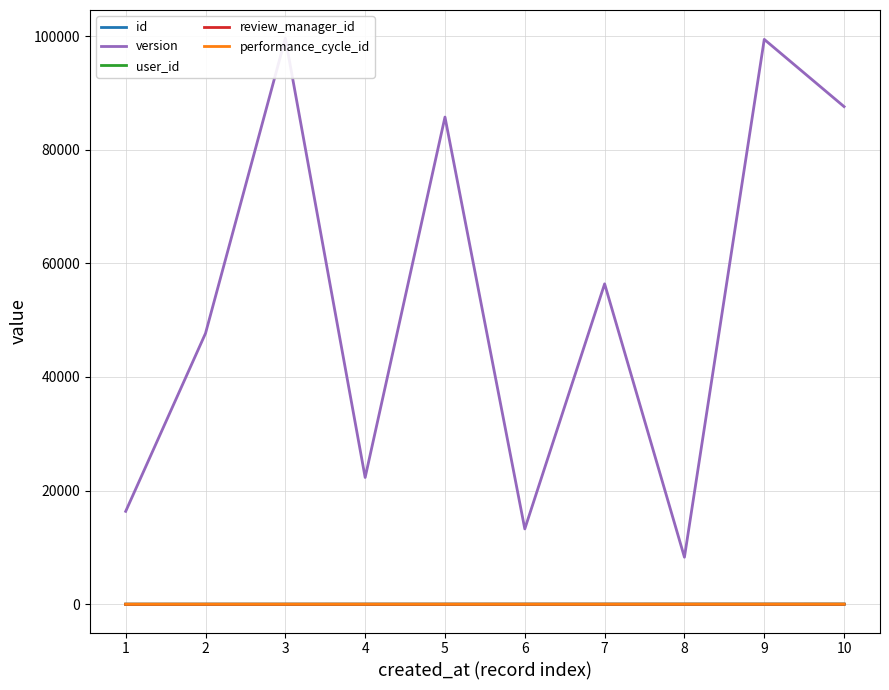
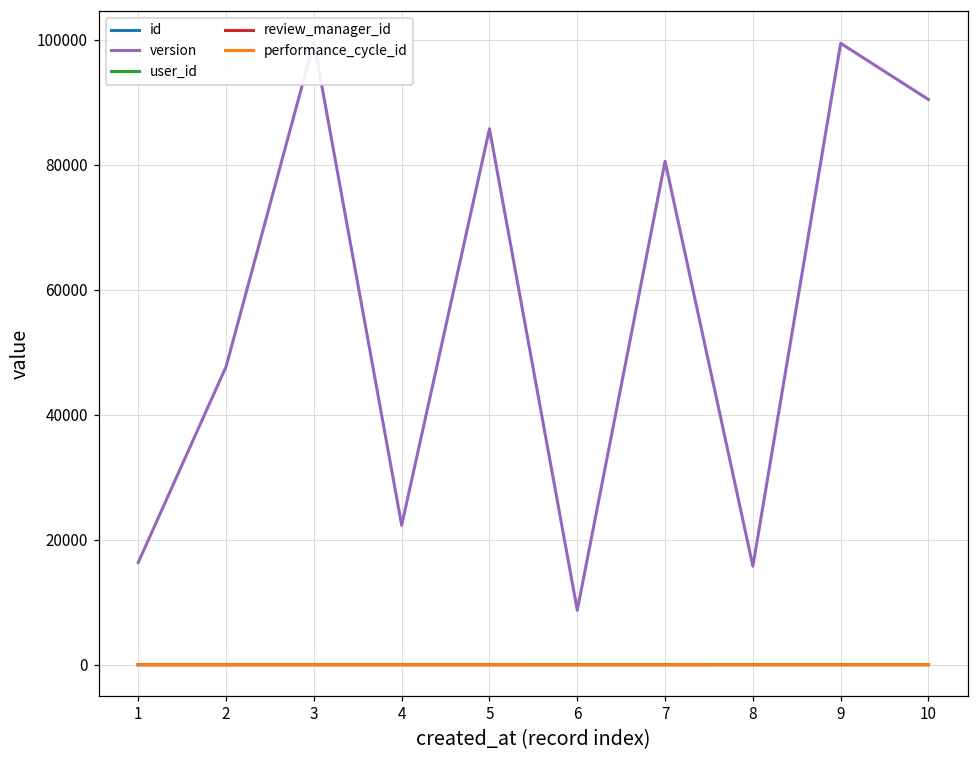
  {
    "performance_cycle_id": {
      "1": 0,
      "2": 0,
      "3": 0,
      "4": 0,
      "5": 0,
      "6": 0,
      "7": 0,
      "8": 0,
      "9": 0,
      "10": 0
    },
    "version": {
      "1": 16000,
      "2": 48000,
      "4": 22000,
      "5": 86000,
-     "6": 13000,
-     "7": 56000,
-     "8": 8000,
+     "6": 9000,
+     "7": 81000,
+     "8": 16000,
      "9": 99000,
-     "10": 88000
+     "10": 90000
    }
  }
